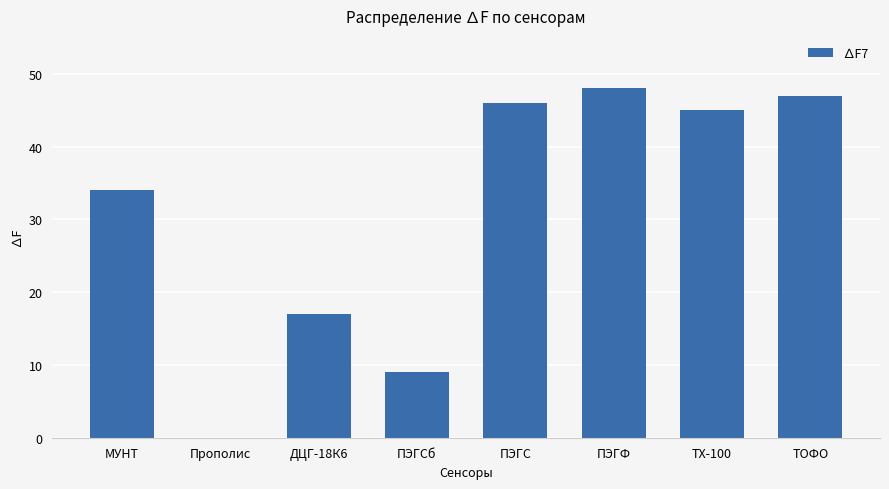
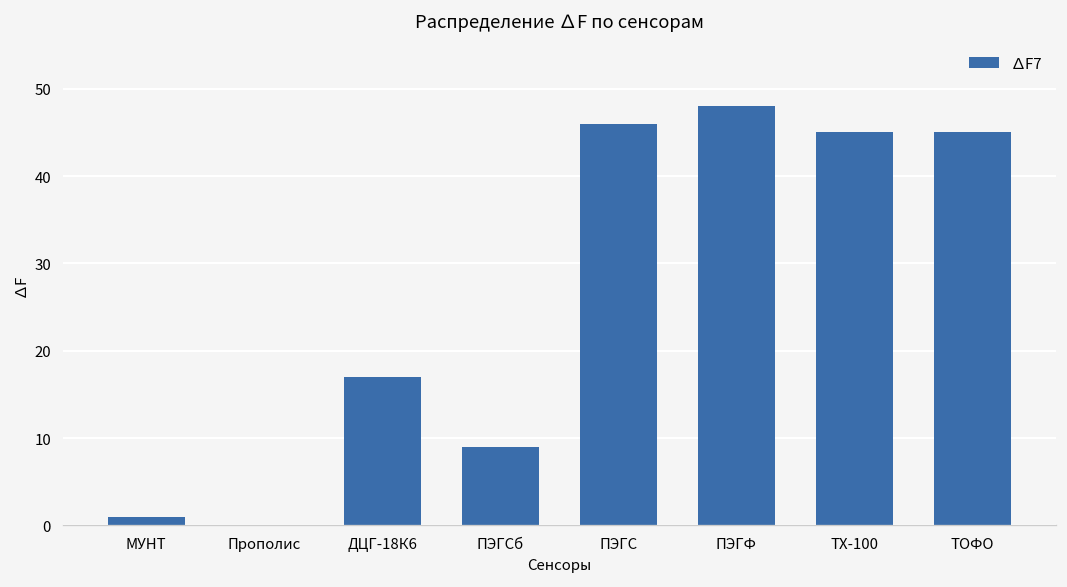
  {
-   "МУНТ": 34,
+   "МУНТ": 1,
    "Прополис": 0,
    "ДЦГ-18К6": 17,
    "ПЭГСб": 9,
    "ПЭГС": 46,
    "ПЭГФ": 48,
    "ТХ-100": 45,
-   "ТОФО": 47
+   "ТОФО": 45
  }
